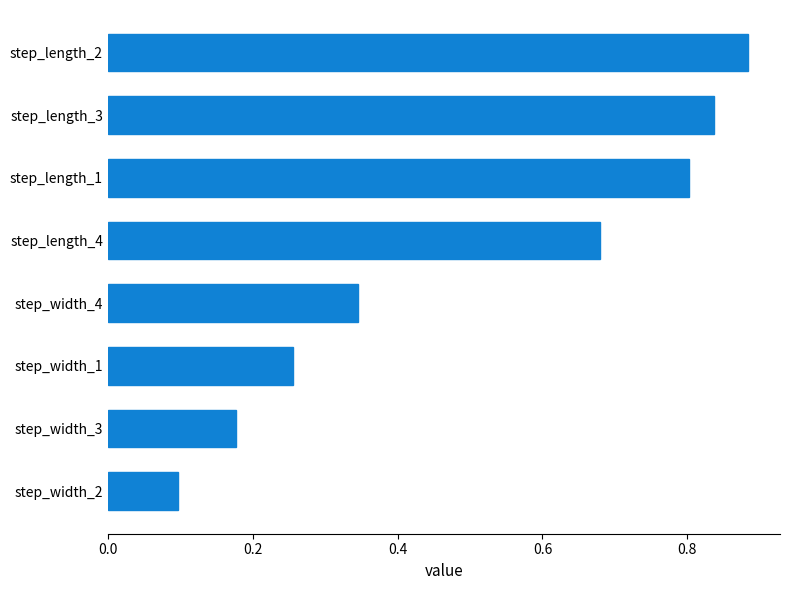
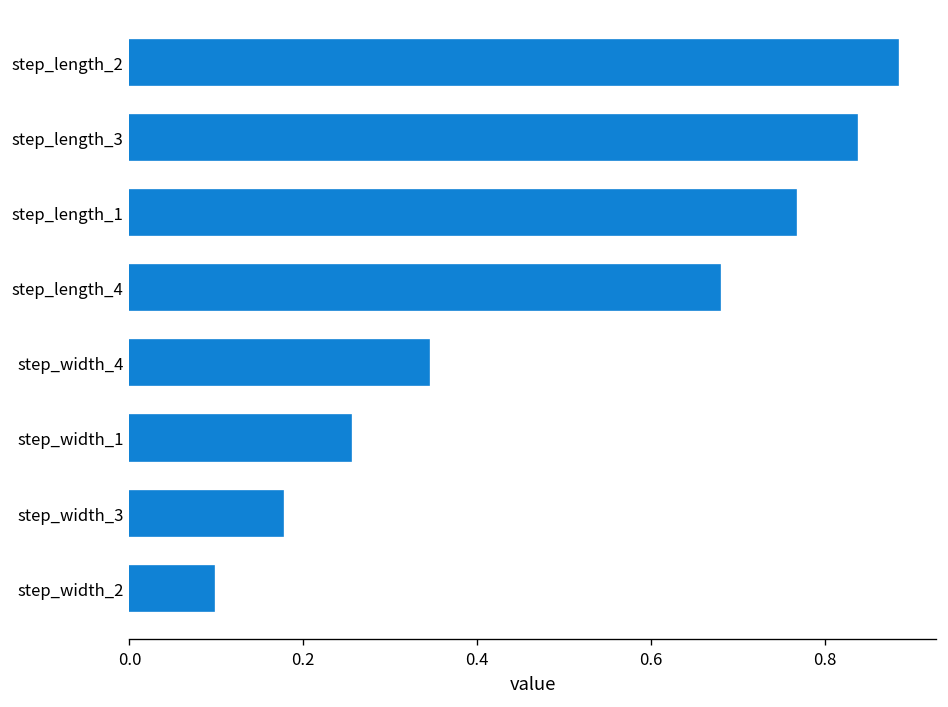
  {
    "step_length_2": 0.88,
    "step_length_3": 0.84,
-   "step_length_1": 0.80,
+   "step_length_1": 0.77,
    "step_length_4": 0.68,
    "step_width_4": 0.35,
    "step_width_1": 0.25,
    "step_width_3": 0.18,
    "step_width_2": 0.10
  }
